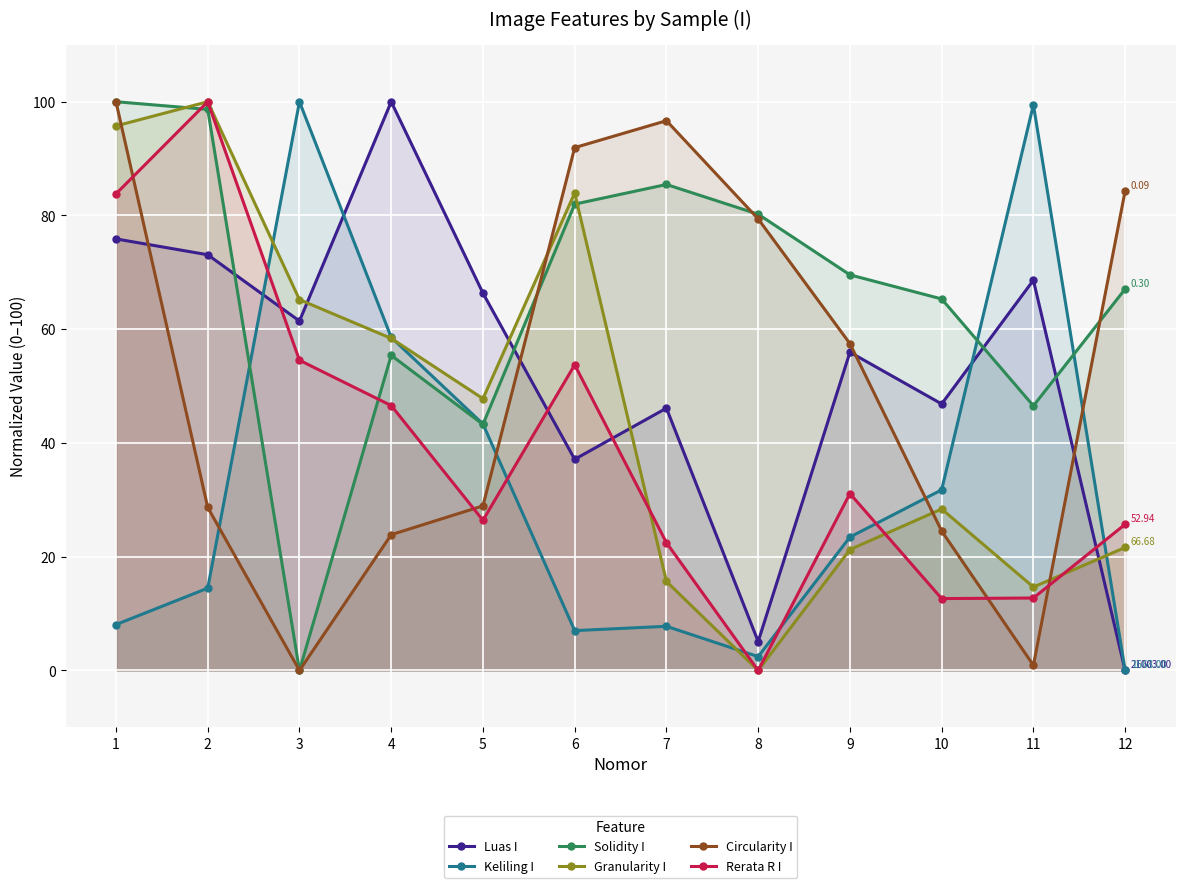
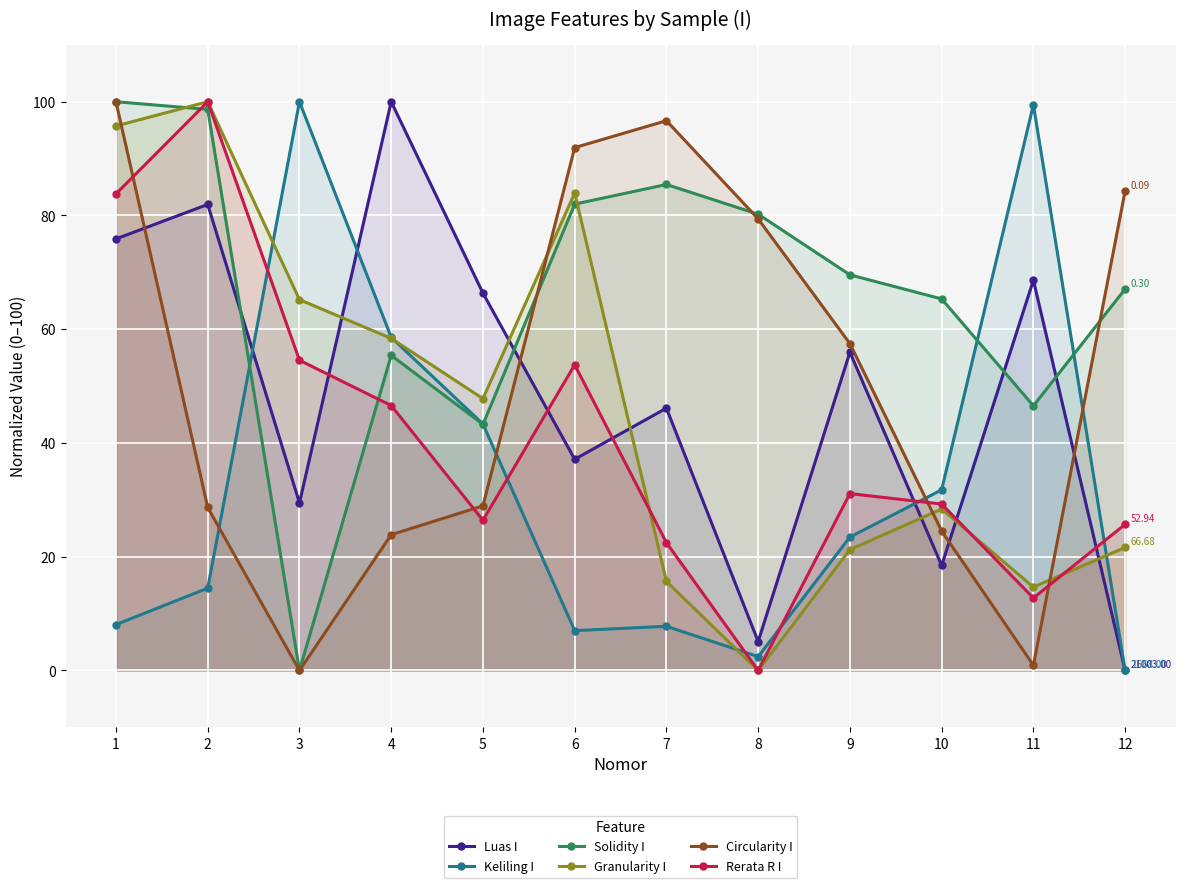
  {
    "Luas I": {
      "1": 76,
-     "2": 73,
-     "3": 61,
+     "2": 82,
+     "3": 29,
      "4": 100,
      "5": 66,
      "6": 37,
      "7": 46,
      "8": 5,
      "9": 56,
-     "10": 47,
+     "10": 18,
      "11": 69
    },
    "Granularity I": {
      "1": 96,
      "3": 65,
      "5": 48,
      "6": 84,
      "7": 16,
      "9": 21,
      "10": 28,
      "11": 15
    },
    "Circularity I": {
      "2": 29,
      "4": 24,
      "5": 29,
      "6": 92,
      "7": 97,
      "8": 79,
      "9": 57,
      "10": 25,
      "11": 1
    },
    "Rerata R I": {
      "1": 84,
      "3": 55,
      "4": 47,
      "5": 26,
      "6": 54,
      "7": 22,
      "9": 31,
-     "10": 13,
+     "10": 29,
      "11": 13
    }
  }
